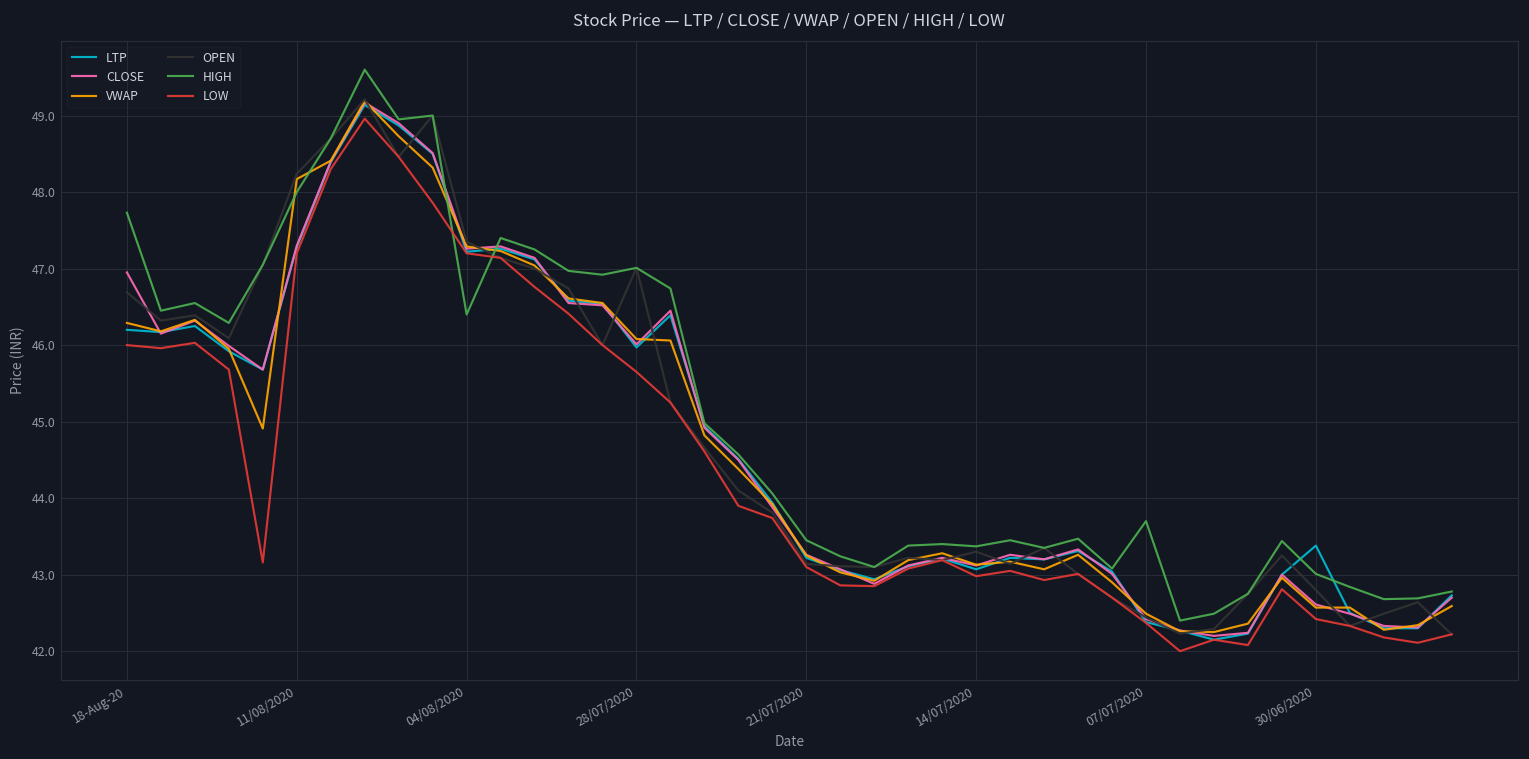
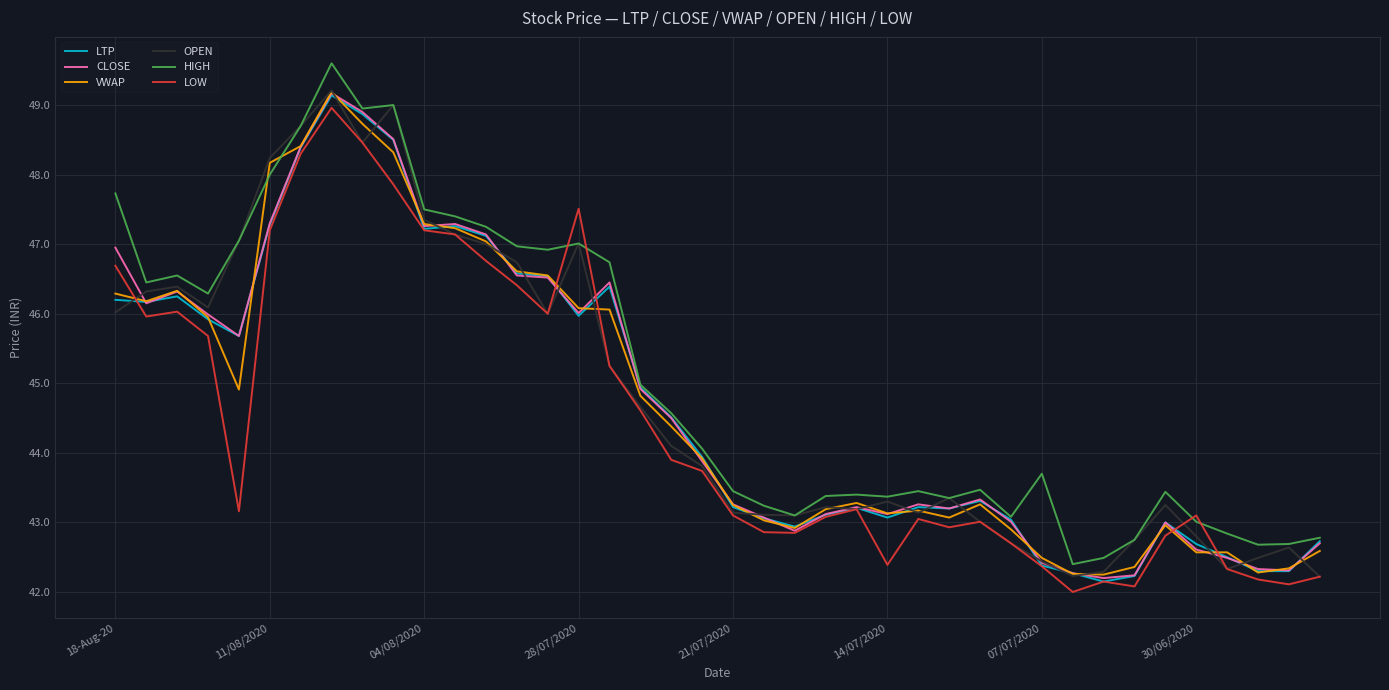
  {
    "LTP": {
      "18-Aug-20": 46.2,
      "28/07/2020": 46.0,
      "14/07/2020": 43.1,
-     "30/06/2020": 43.4
+     "30/06/2020": 42.7
    },
    "CLOSE": {
      "18-Aug-20": 47.0,
      "28/07/2020": 46.0,
      "30/06/2020": 42.6
    },
    "VWAP": {
      "18-Aug-20": 46.3,
      "11/08/2020": 48.2,
      "28/07/2020": 46.1,
      "07/07/2020": 42.5,
      "30/06/2020": 42.6
    },
    "OPEN": {
-     "18-Aug-20": 46.7,
+     "18-Aug-20": 46.0,
      "11/08/2020": 48.2,
      "04/08/2020": 47.4,
      "21/07/2020": 43.1,
      "14/07/2020": 43.3,
      "30/06/2020": 42.8
    },
    "HIGH": {
      "18-Aug-20": 47.7,
      "11/08/2020": 48.0,
-     "04/08/2020": 46.4,
+     "04/08/2020": 47.5,
      "21/07/2020": 43.5,
      "14/07/2020": 43.4,
      "07/07/2020": 43.7,
      "30/06/2020": 43.0
    },
    "LOW": {
-     "18-Aug-20": 46.0,
+     "18-Aug-20": 46.7,
      "11/08/2020": 47.2,
-     "28/07/2020": 45.7,
+     "28/07/2020": 47.5,
      "21/07/2020": 43.1,
-     "14/07/2020": 43.0,
-     "30/06/2020": 42.4
+     "14/07/2020": 42.4,
+     "30/06/2020": 43.1
    }
  }
